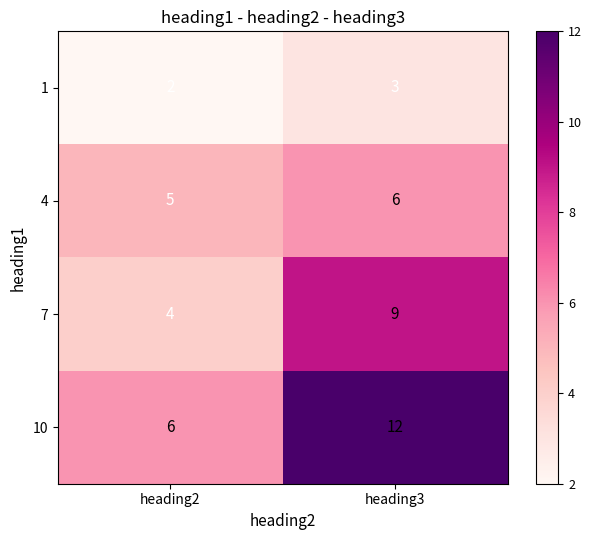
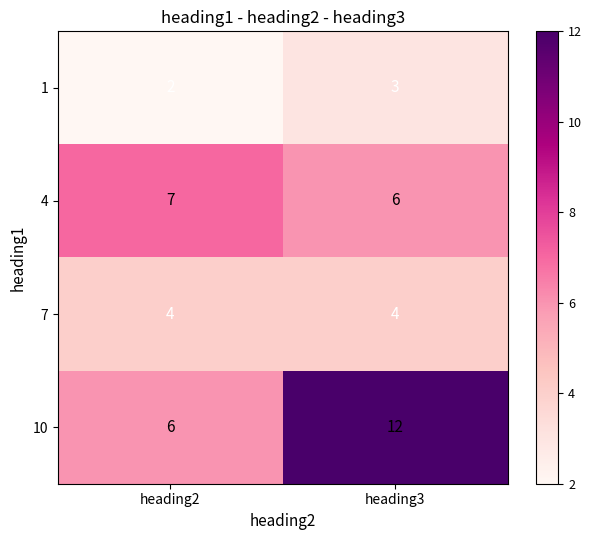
  {
    "4": {
-     "heading2": 5,
+     "heading2": 7,
      "heading3": 6
    },
    "7": {
      "heading2": 4,
-     "heading3": 9
+     "heading3": 4
    },
    "10": {
      "heading2": 6,
      "heading3": 12
    }
  }
